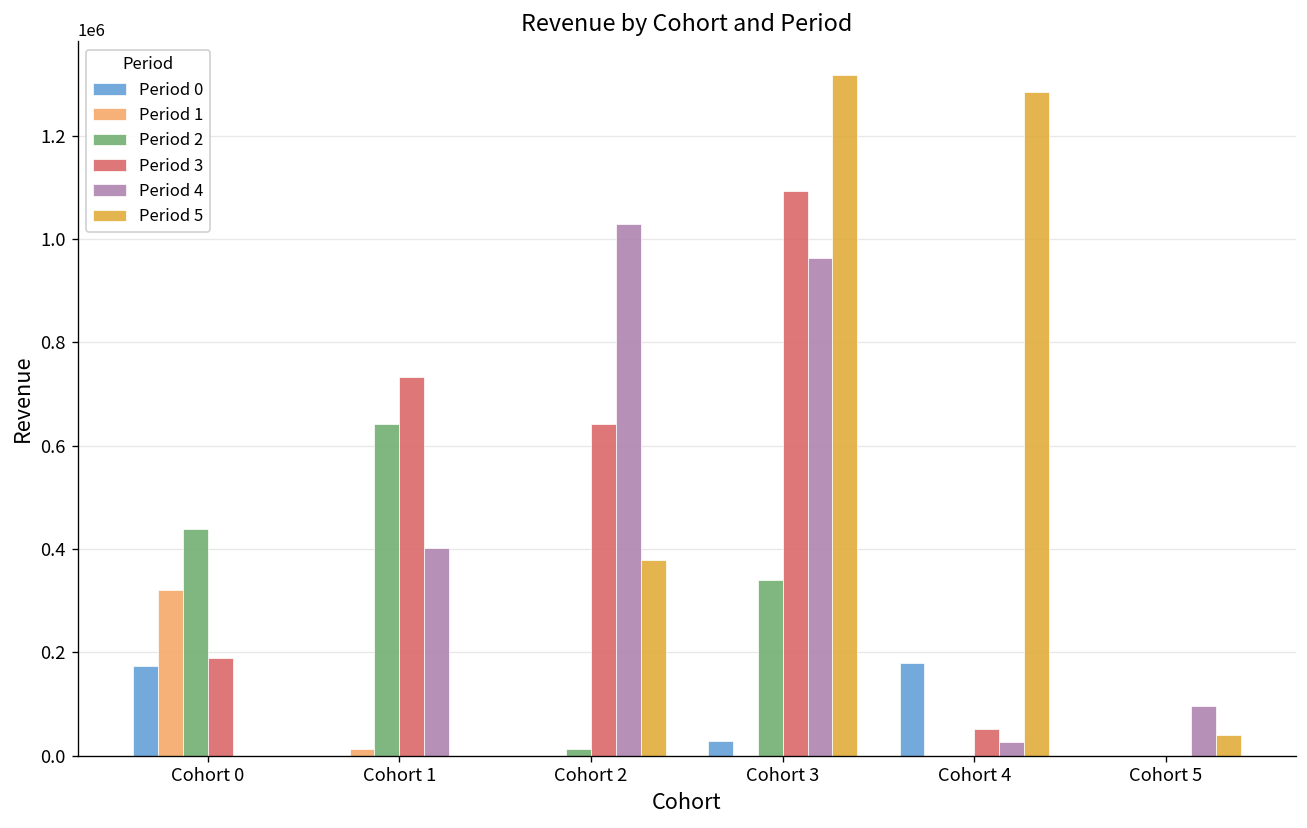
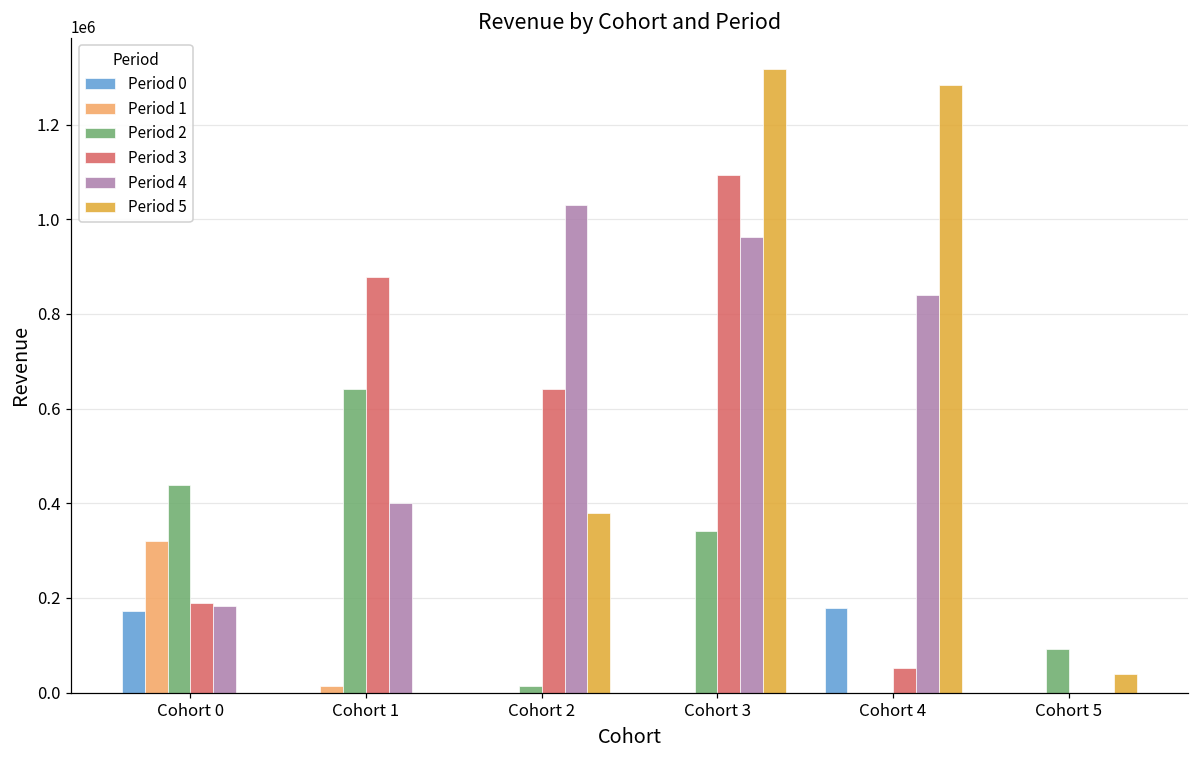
  {
    "Period 0": {
      "Cohort 0": 170000,
      "Cohort 1": 0,
      "Cohort 2": 0,
-     "Cohort 3": 30000,
+     "Cohort 3": 0,
      "Cohort 4": 180000,
      "Cohort 5": 0
    },
    "Period 2": {
      "Cohort 0": 440000,
      "Cohort 1": 640000,
      "Cohort 2": 10000,
      "Cohort 3": 340000,
      "Cohort 4": 0,
-     "Cohort 5": 0
+     "Cohort 5": 90000
    },
    "Period 3": {
      "Cohort 0": 190000,
-     "Cohort 1": 730000,
+     "Cohort 1": 880000,
      "Cohort 2": 640000,
      "Cohort 3": 1090000,
      "Cohort 4": 50000,
      "Cohort 5": 0
    },
    "Period 4": {
-     "Cohort 0": 0,
+     "Cohort 0": 180000,
      "Cohort 1": 400000,
      "Cohort 2": 1030000,
      "Cohort 3": 960000,
-     "Cohort 4": 30000,
-     "Cohort 5": 100000
+     "Cohort 4": 840000,
+     "Cohort 5": 0
    }
  }
